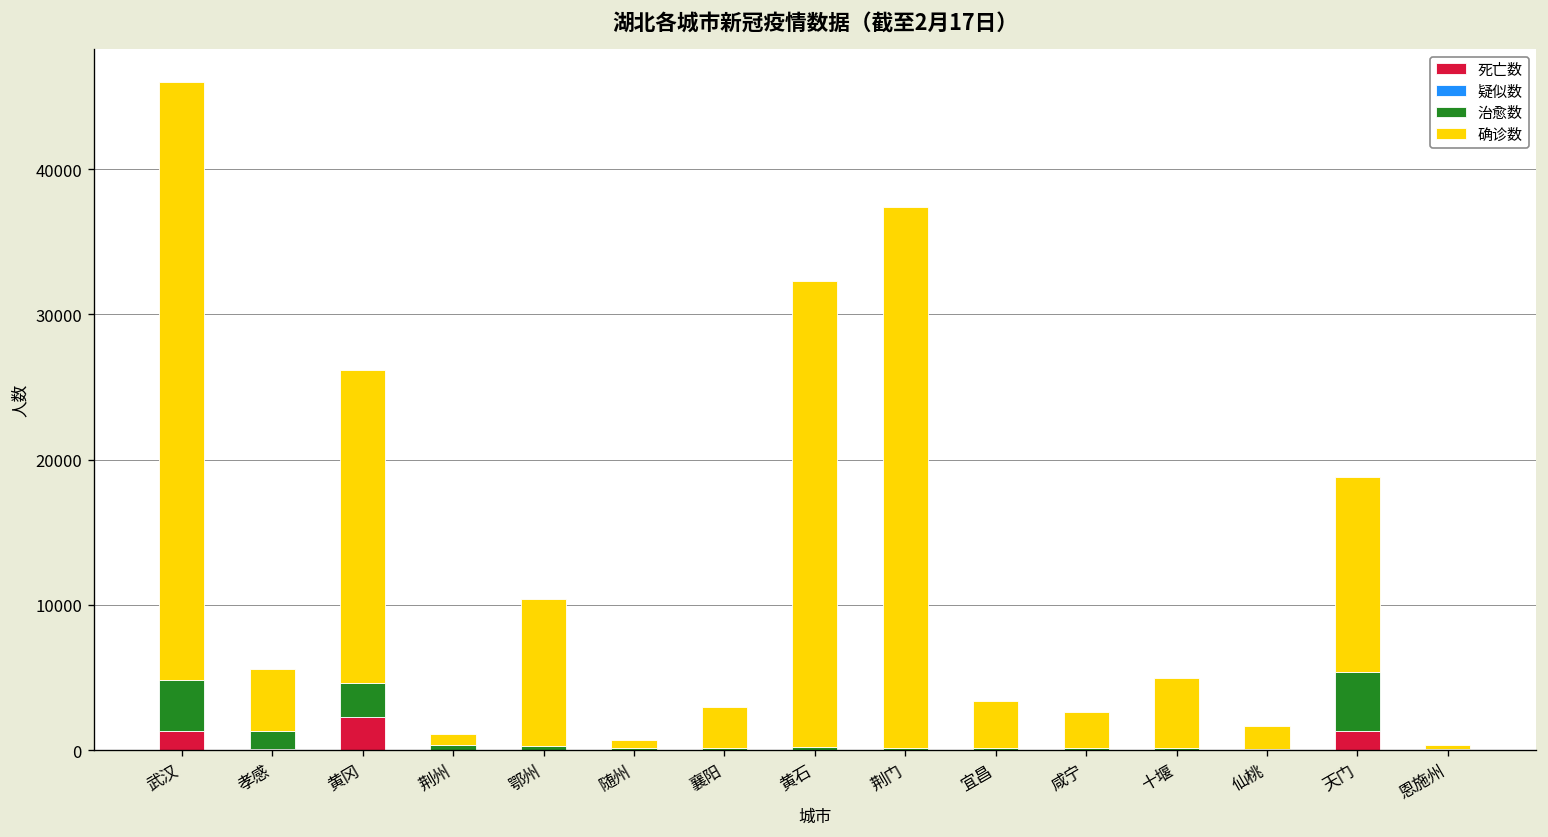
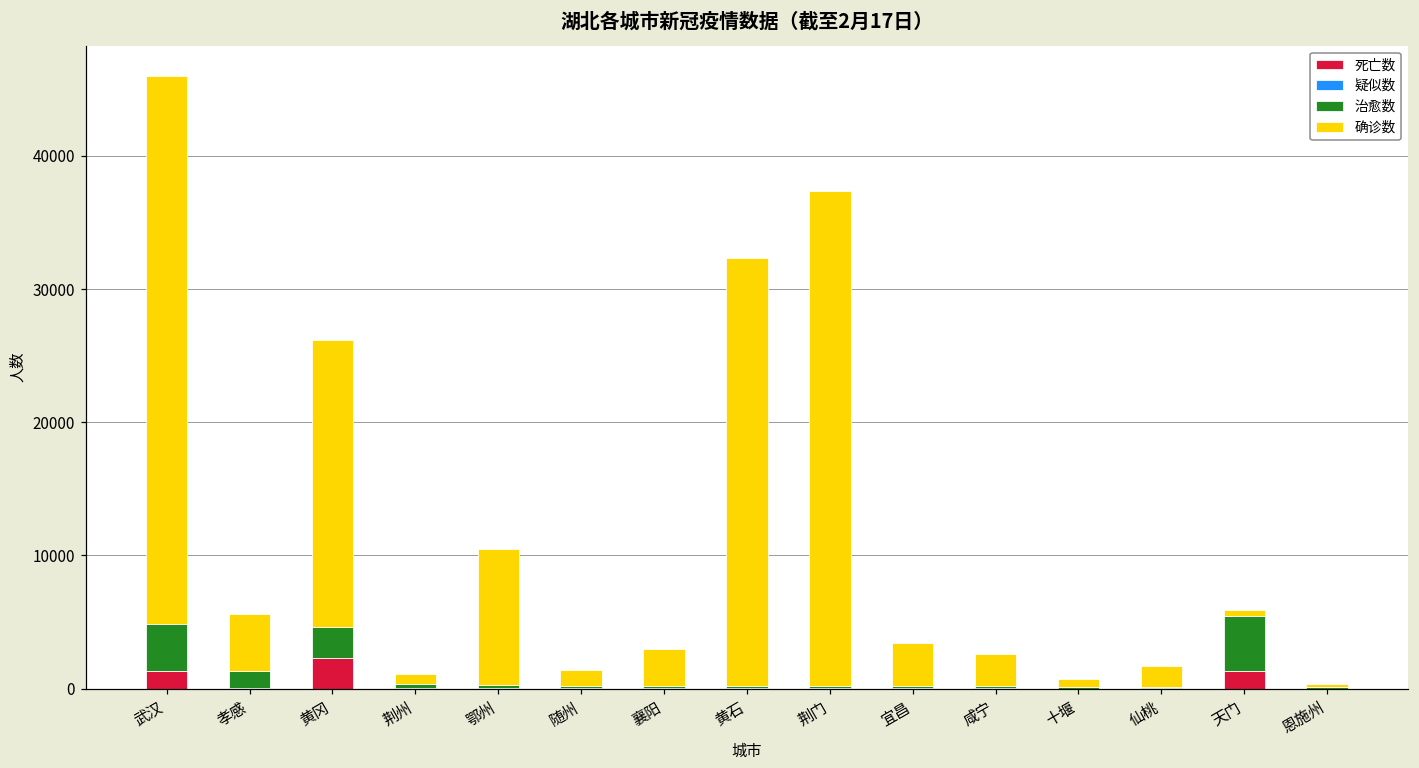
  {
    "疑似数": {
      "武汉": 1300,
      "黄冈": 2300,
      "天门": 1300
    },
    "治愈数": {
      "武汉": 3500,
      "孝感": 1200,
      "黄冈": 2300,
      "荆州": 300,
      "鄂州": 200,
      "黄石": 200,
      "天门": 4100
    },
    "确诊数": {
      "武汉": 41200,
      "孝感": 4300,
      "黄冈": 21500,
      "荆州": 800,
      "鄂州": 10200,
-     "随州": 500,
+     "随州": 1300,
      "襄阳": 2800,
      "黄石": 32100,
      "荆门": 37200,
      "宜昌": 3200,
      "咸宁": 2400,
-     "十堰": 4800,
+     "十堰": 600,
      "仙桃": 1600,
-     "天门": 13400,
+     "天门": 500,
      "恩施州": 200
    }
  }
